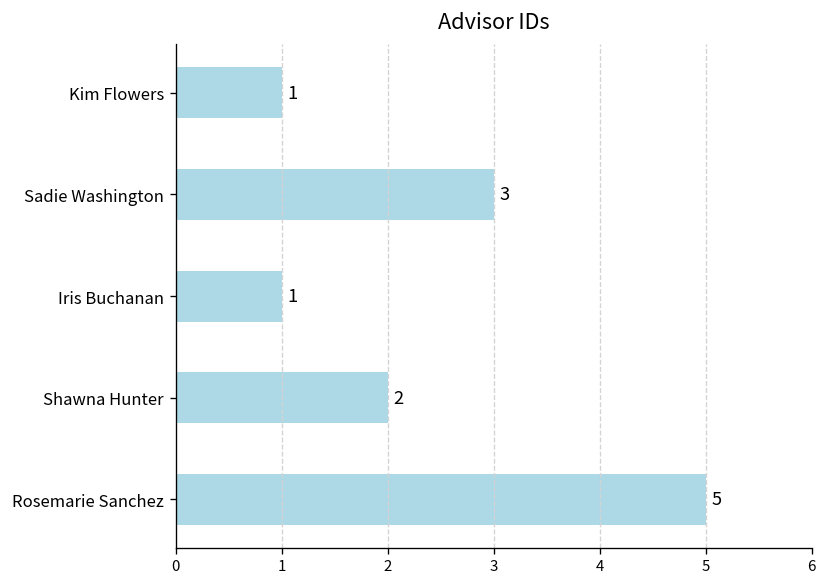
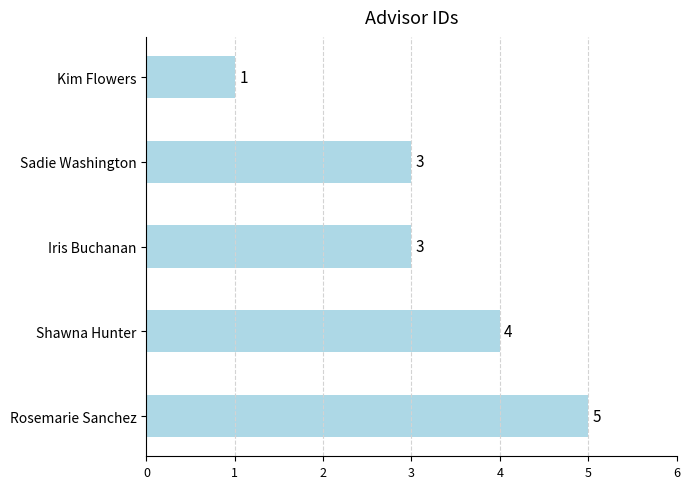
  {
    "Kim Flowers": 1,
    "Sadie Washington": 3,
-   "Iris Buchanan": 1,
-   "Shawna Hunter": 2,
+   "Iris Buchanan": 3,
+   "Shawna Hunter": 4,
    "Rosemarie Sanchez": 5
  }
